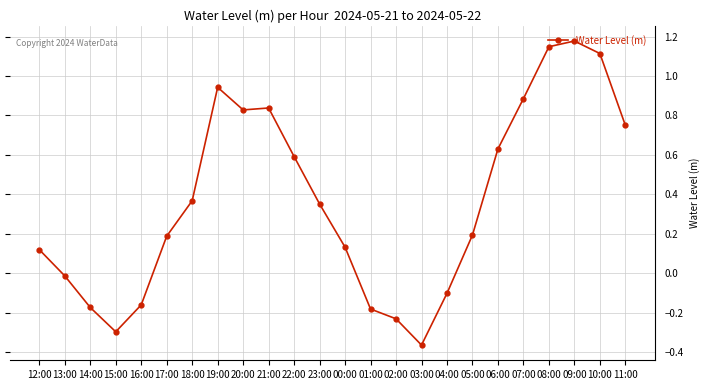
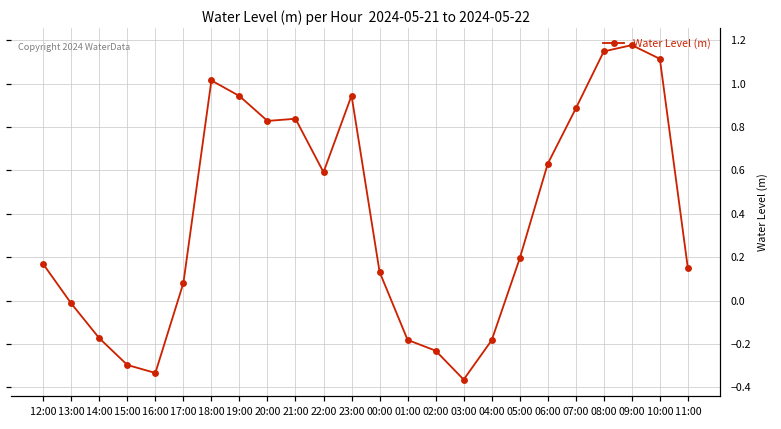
  {
-   "12:00": 0.12,
+   "12:00": 0.17,
    "13:00": -0.01,
    "14:00": -0.17,
    "15:00": -0.30,
-   "16:00": -0.16,
-   "17:00": 0.19,
-   "18:00": 0.37,
+   "16:00": -0.33,
+   "17:00": 0.08,
+   "18:00": 1.01,
    "19:00": 0.94,
    "20:00": 0.83,
    "21:00": 0.84,
    "22:00": 0.59,
-   "23:00": 0.35,
+   "23:00": 0.94,
    "00:00": 0.13,
    "01:00": -0.18,
    "02:00": -0.23,
    "03:00": -0.36,
-   "04:00": -0.10,
+   "04:00": -0.18,
    "05:00": 0.19,
    "06:00": 0.63,
    "07:00": 0.89,
    "08:00": 1.15,
    "09:00": 1.18,
    "10:00": 1.11,
-   "11:00": 0.75
+   "11:00": 0.15
  }
